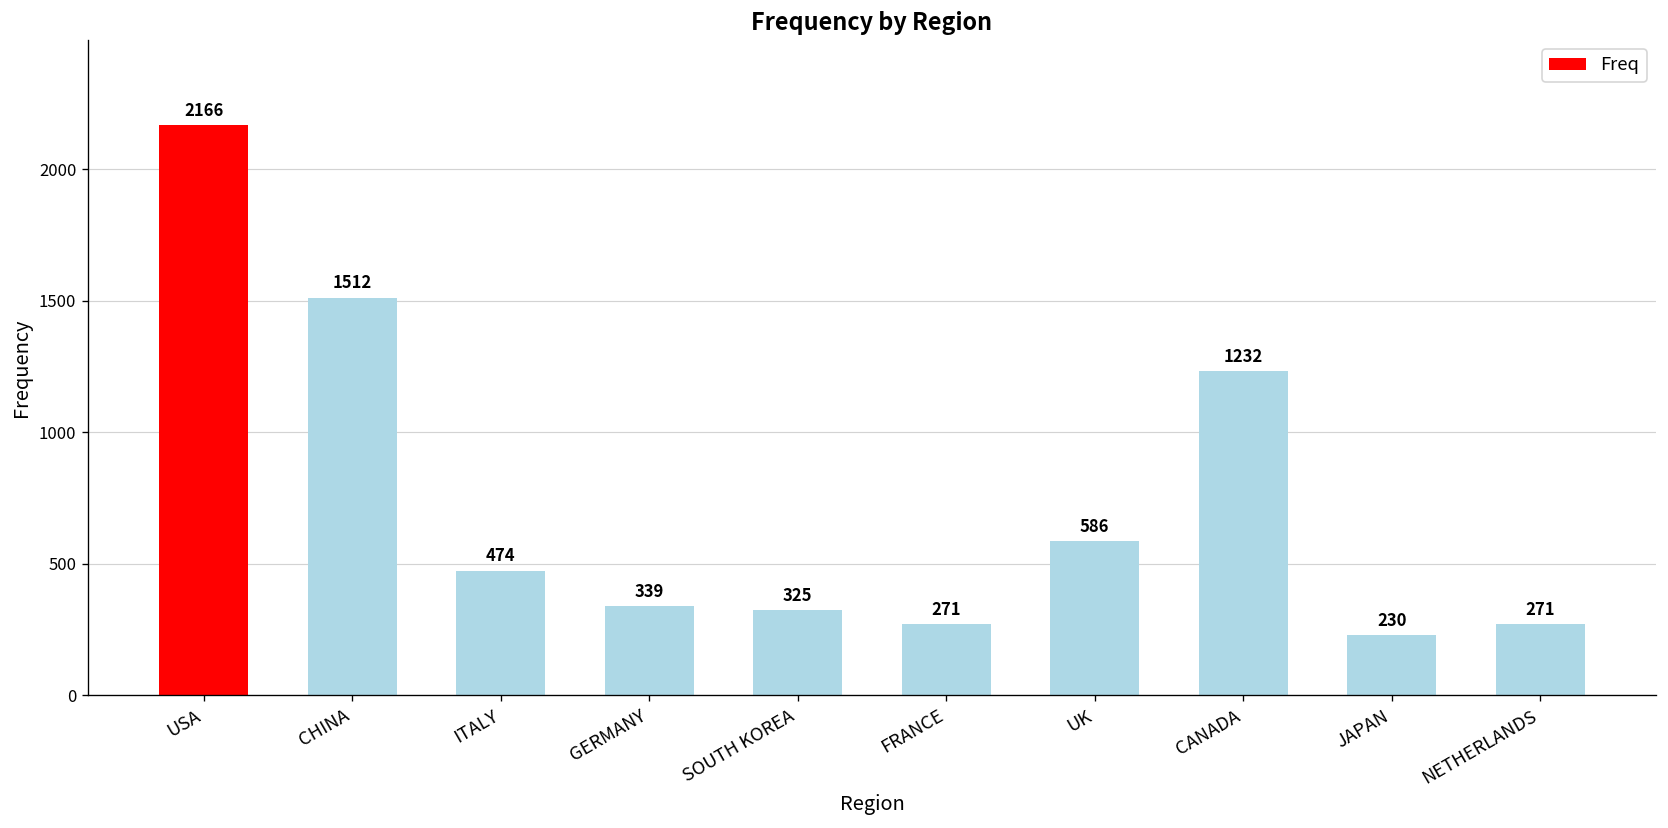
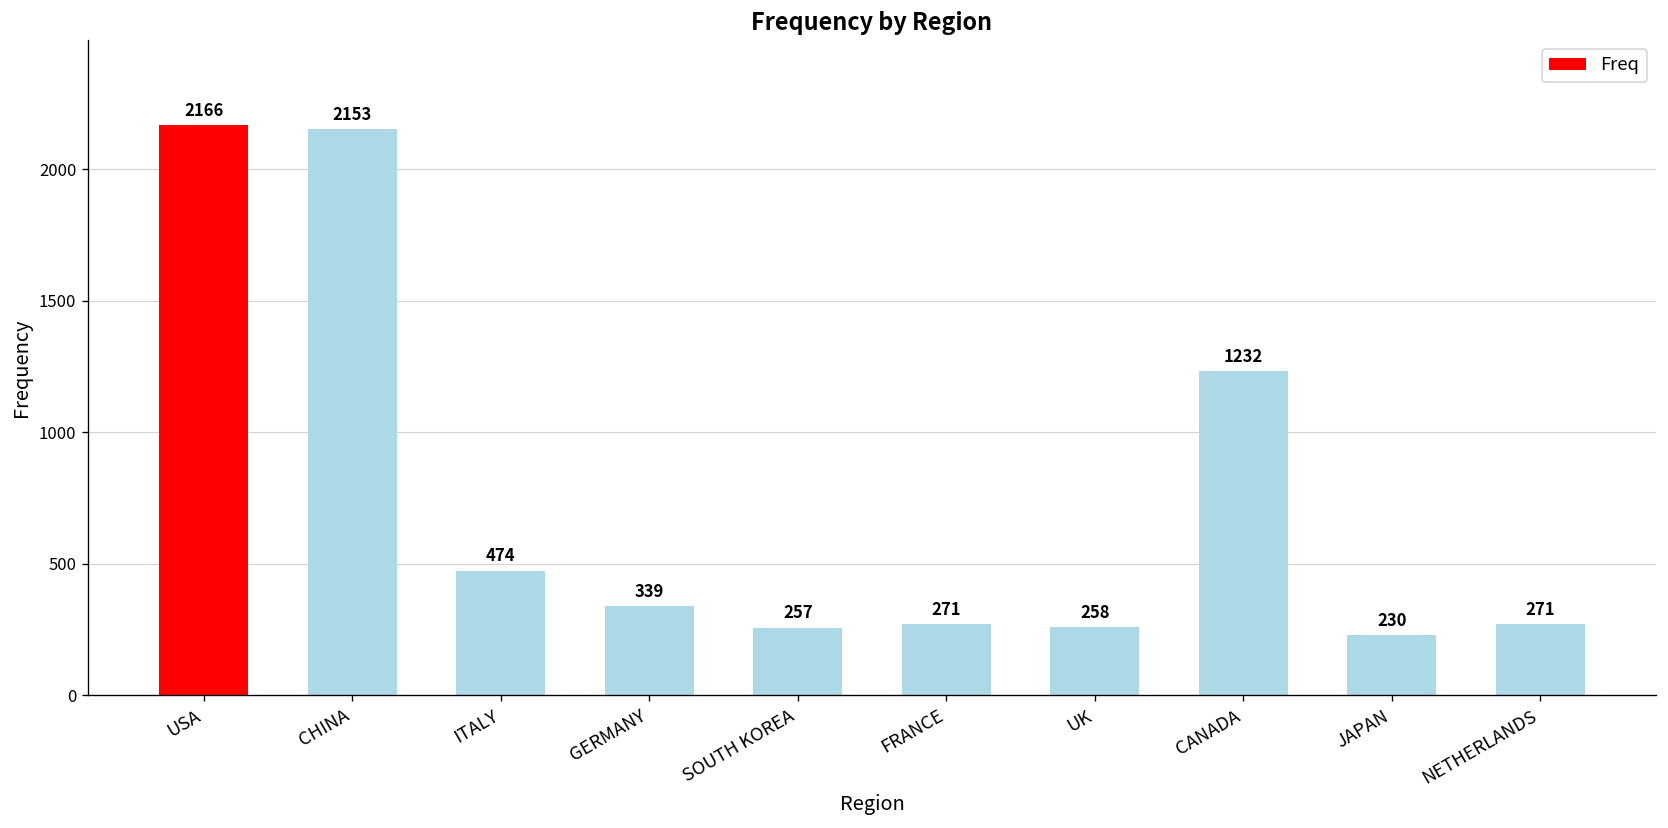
  {
    "USA": 2166,
-   "CHINA": 1512,
+   "CHINA": 2153,
    "ITALY": 474,
    "GERMANY": 339,
-   "SOUTH KOREA": 325,
+   "SOUTH KOREA": 257,
    "FRANCE": 271,
-   "UK": 586,
+   "UK": 258,
    "CANADA": 1232,
    "JAPAN": 230,
    "NETHERLANDS": 271
  }
